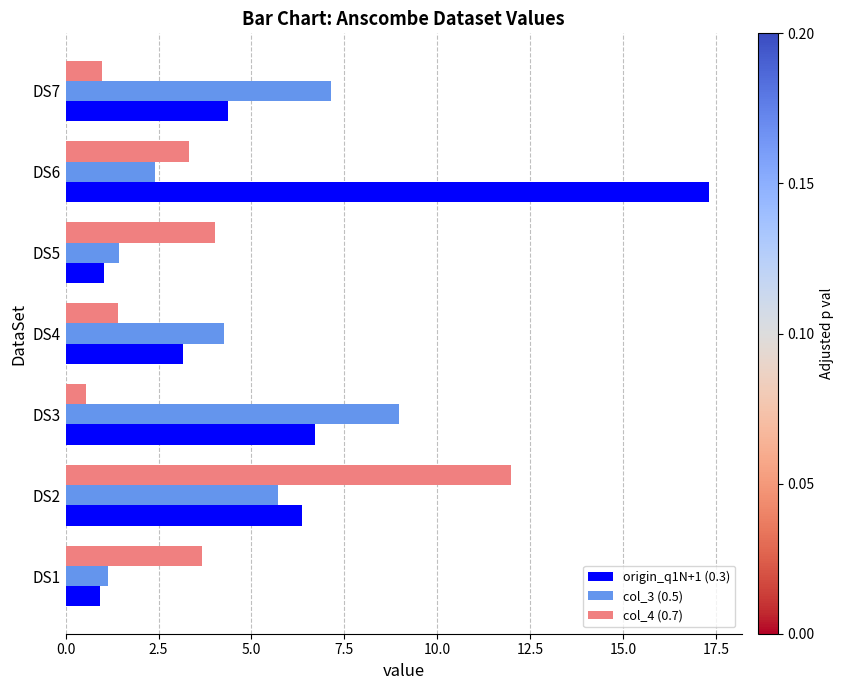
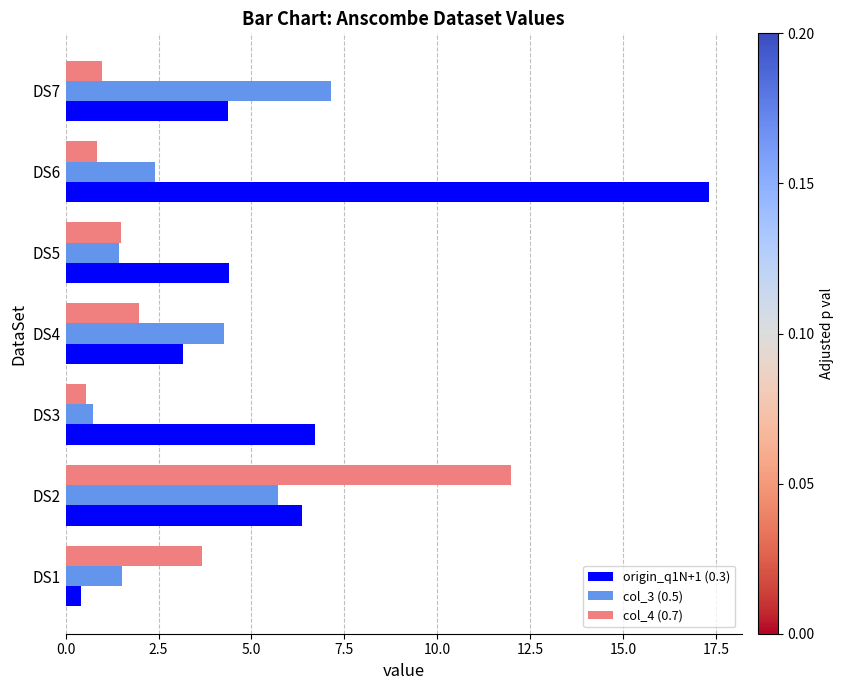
  {
    "origin_q1N+1 (0.3)": {
      "DS7": 4.4,
      "DS6": 17.3,
-     "DS5": 1.0,
+     "DS5": 4.4,
      "DS4": 3.2,
      "DS3": 6.7,
      "DS2": 6.4,
-     "DS1": 0.9
+     "DS1": 0.4
    },
    "col_3 (0.5)": {
      "DS7": 7.1,
      "DS6": 2.4,
      "DS5": 1.4,
      "DS4": 4.3,
-     "DS3": 9.0,
+     "DS3": 0.8,
      "DS2": 5.7,
-     "DS1": 1.1
+     "DS1": 1.5
    },
    "col_4 (0.7)": {
      "DS7": 1.0,
-     "DS6": 3.3,
-     "DS5": 4.0,
-     "DS4": 1.4,
+     "DS6": 0.8,
+     "DS5": 1.5,
+     "DS4": 2.0,
      "DS3": 0.5,
      "DS2": 12.0,
      "DS1": 3.7
    }
  }
